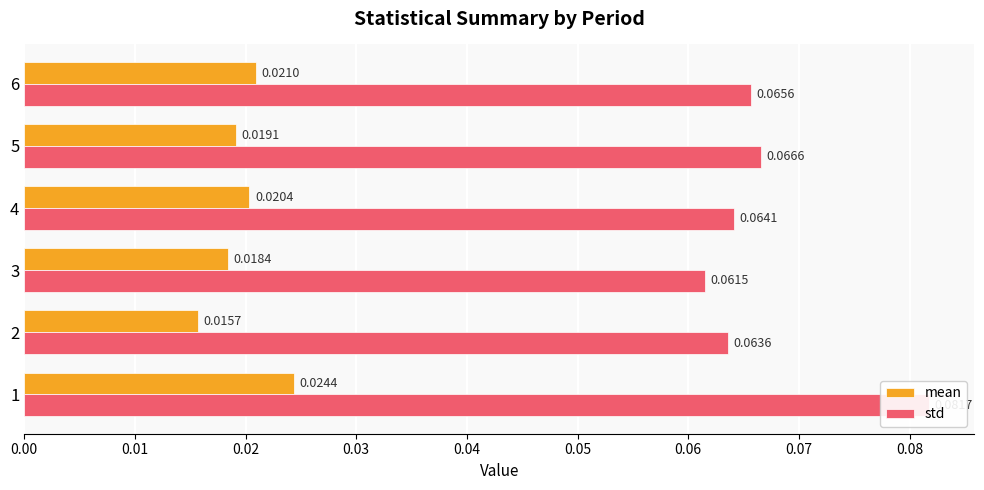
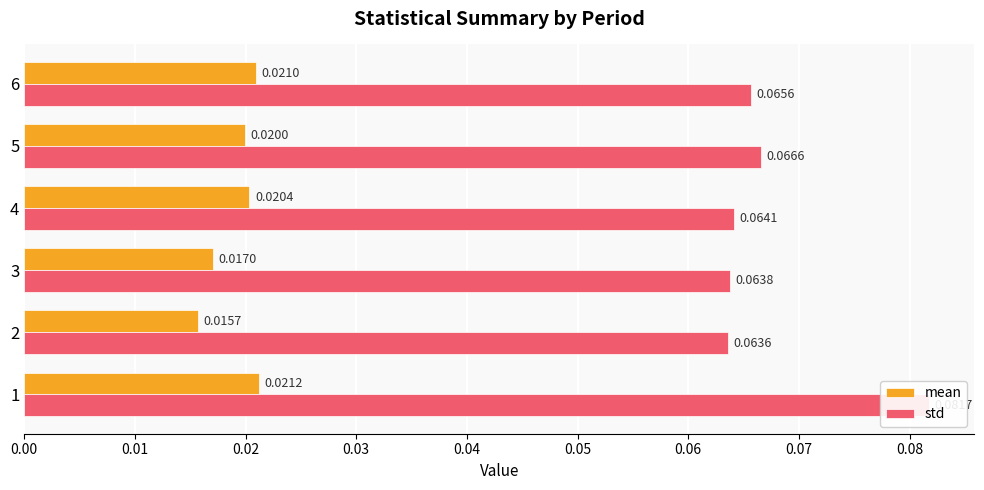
  {
    "mean": {
      "6": 0.0210,
-     "5": 0.0191,
+     "5": 0.0200,
      "4": 0.0204,
-     "3": 0.0184,
+     "3": 0.0170,
      "2": 0.0157,
-     "1": 0.0244
+     "1": 0.0212
    },
    "std": {
      "6": 0.0656,
      "5": 0.0666,
      "4": 0.0641,
-     "3": 0.0615,
+     "3": 0.0638,
      "2": 0.0636
    }
  }
